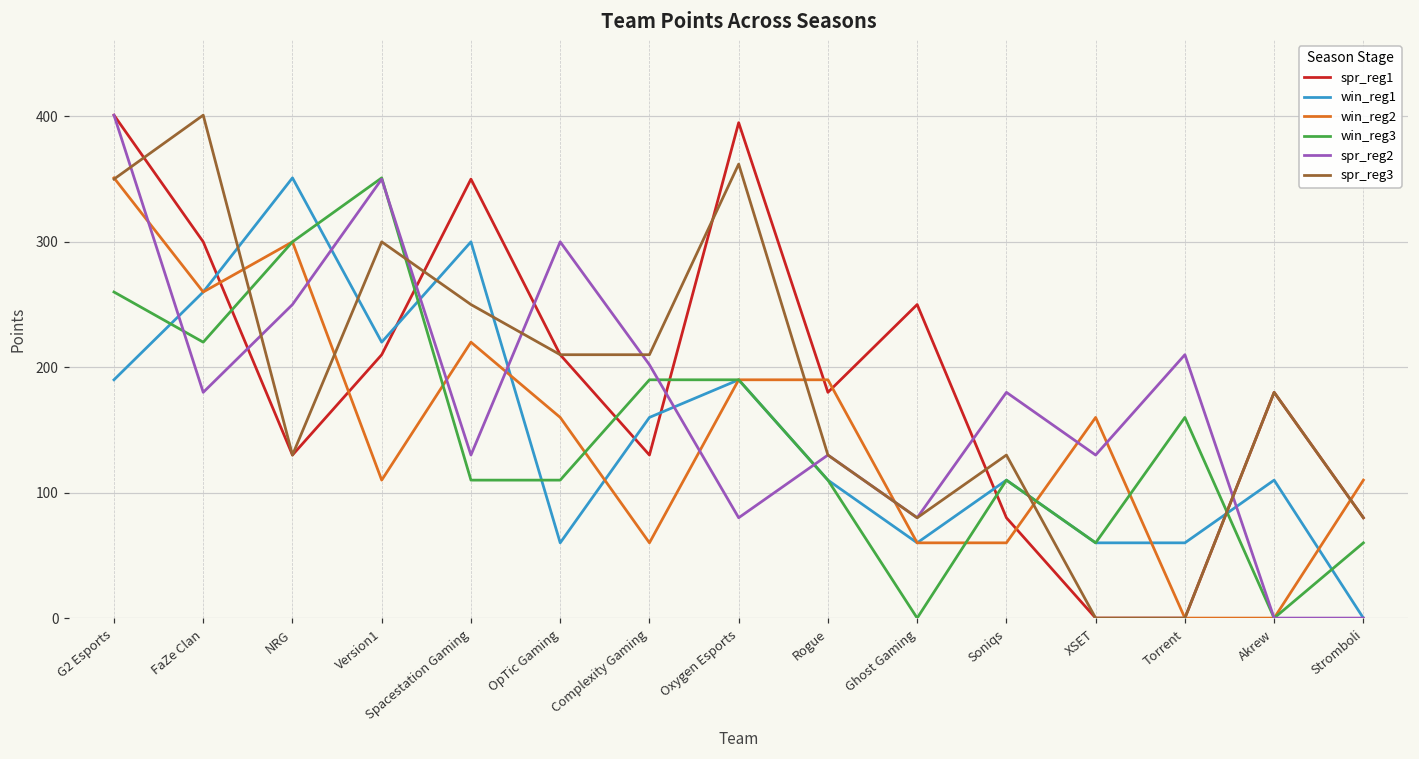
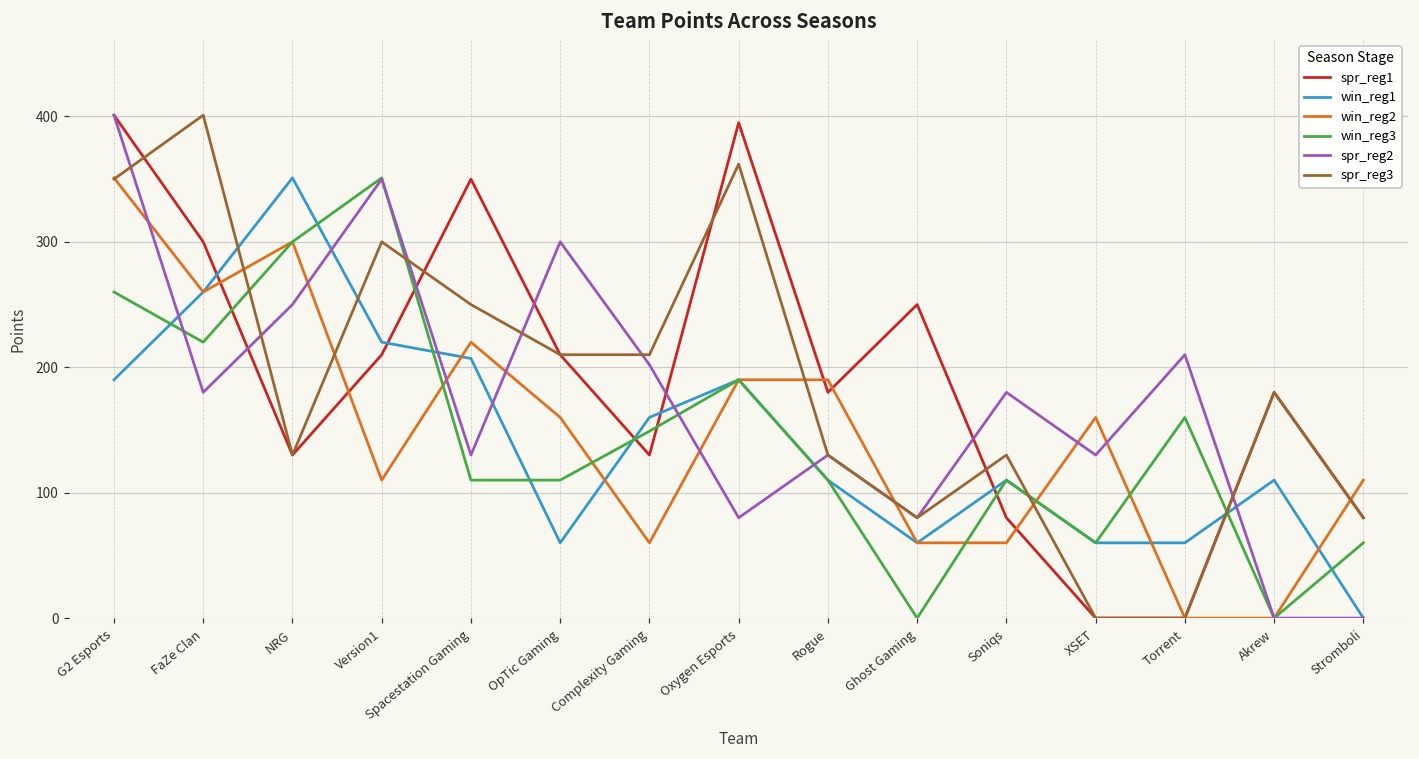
  {
    "spr_reg1": {
      "FaZe Clan": 300,
      "Version1": 210,
      "Spacestation Gaming": 350,
      "Complexity Gaming": 130,
      "Oxygen Esports": 395,
      "Rogue": 180,
      "Ghost Gaming": 250,
      "Soniqs": 80
    },
    "win_reg1": {
      "G2 Esports": 190,
      "NRG": 351,
      "Version1": 220,
-     "Spacestation Gaming": 300,
+     "Spacestation Gaming": 207,
      "OpTic Gaming": 60,
      "Complexity Gaming": 160,
      "Torrent": 60,
      "Akrew": 110
    },
    "win_reg2": {
      "Version1": 110,
      "Spacestation Gaming": 220,
      "OpTic Gaming": 160,
      "Complexity Gaming": 60,
      "Rogue": 190,
      "Soniqs": 60,
      "XSET": 160,
      "Stromboli": 110
    },
    "win_reg3": {
      "G2 Esports": 260,
      "FaZe Clan": 220,
      "Spacestation Gaming": 110,
      "OpTic Gaming": 110,
-     "Complexity Gaming": 190,
+     "Complexity Gaming": 149,
      "Ghost Gaming": 0,
      "Torrent": 160,
      "Stromboli": 60
    },
    "spr_reg2": {
      "FaZe Clan": 180,
      "NRG": 250,
      "Spacestation Gaming": 130,
      "OpTic Gaming": 300,
      "Complexity Gaming": 202,
      "Oxygen Esports": 80,
      "Soniqs": 180,
      "XSET": 130,
      "Torrent": 210
    },
    "spr_reg3": {
      "FaZe Clan": 401,
      "Version1": 300,
      "Spacestation Gaming": 250,
      "Complexity Gaming": 210,
      "Oxygen Esports": 362,
      "Soniqs": 130
    }
  }
